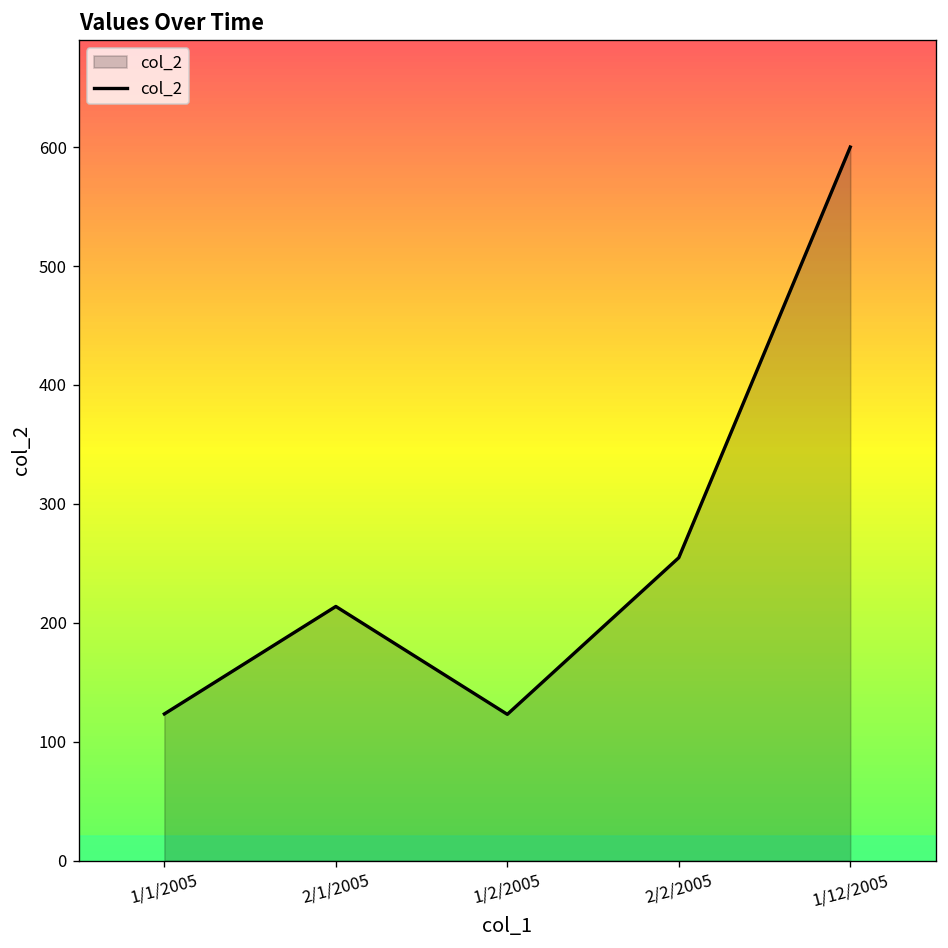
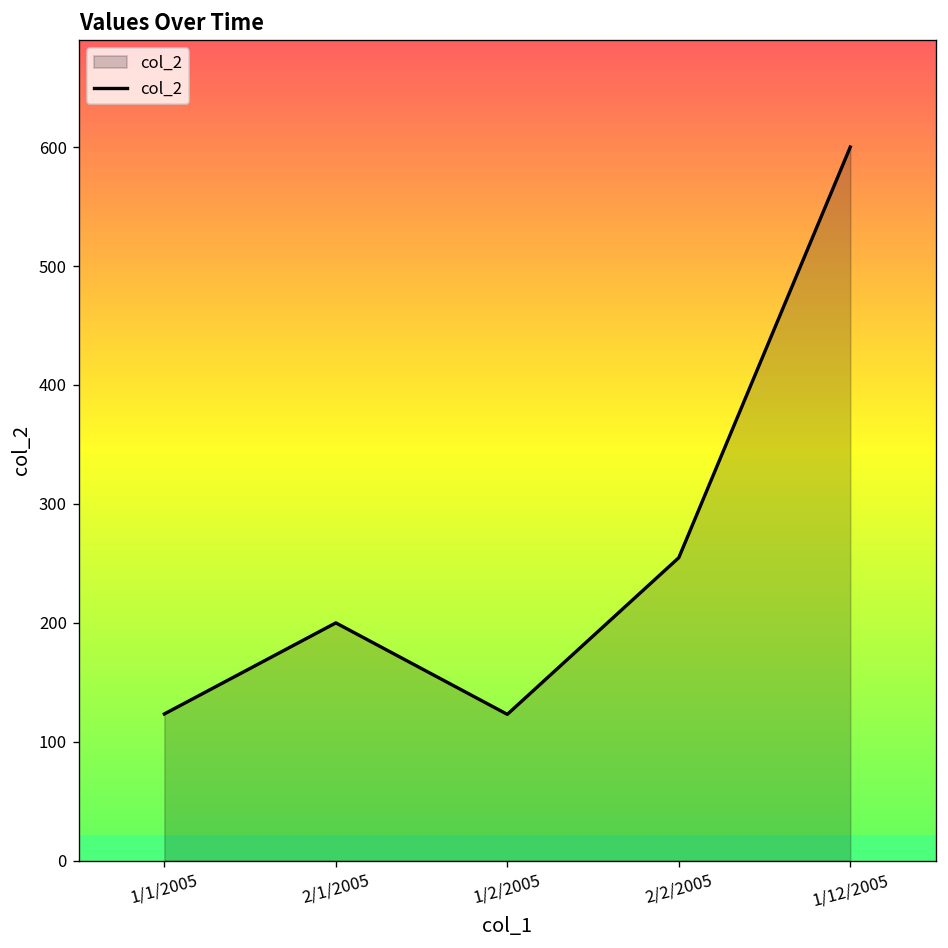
  {
    "1/1/2005": 120,
-   "2/1/2005": 210,
+   "2/1/2005": 200,
    "1/2/2005": 120,
    "2/2/2005": 250,
    "1/12/2005": 600
  }
